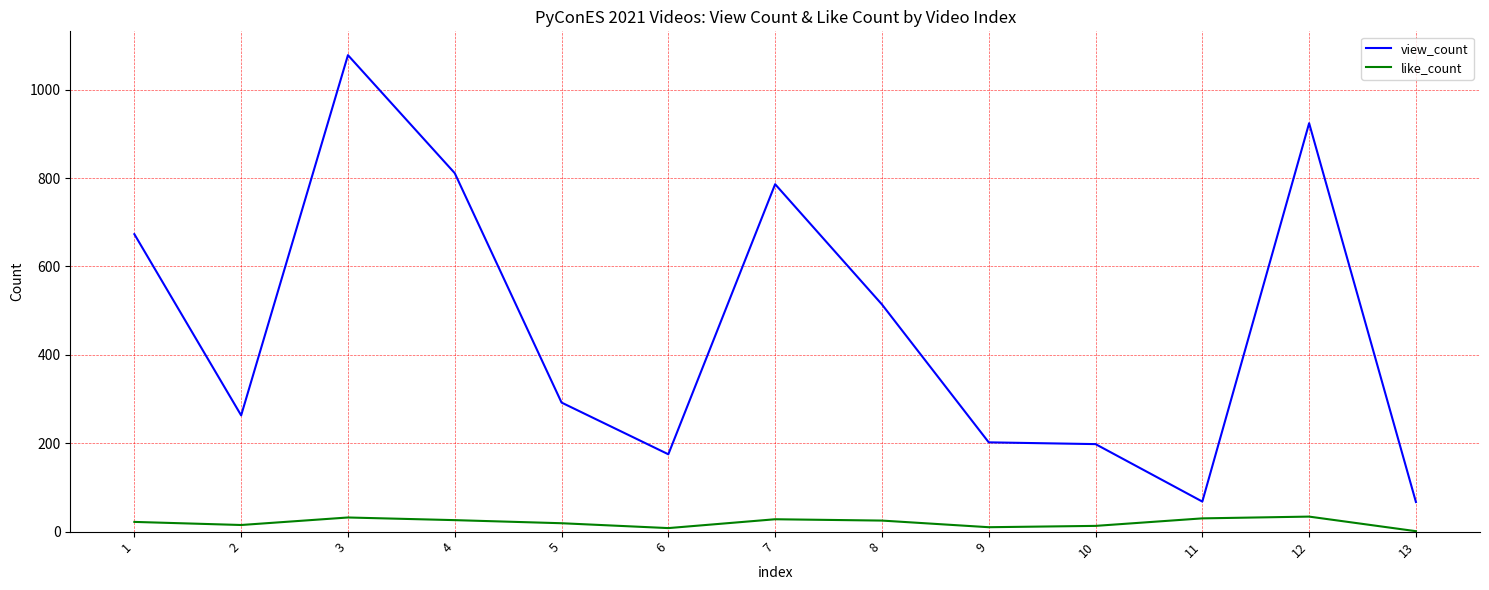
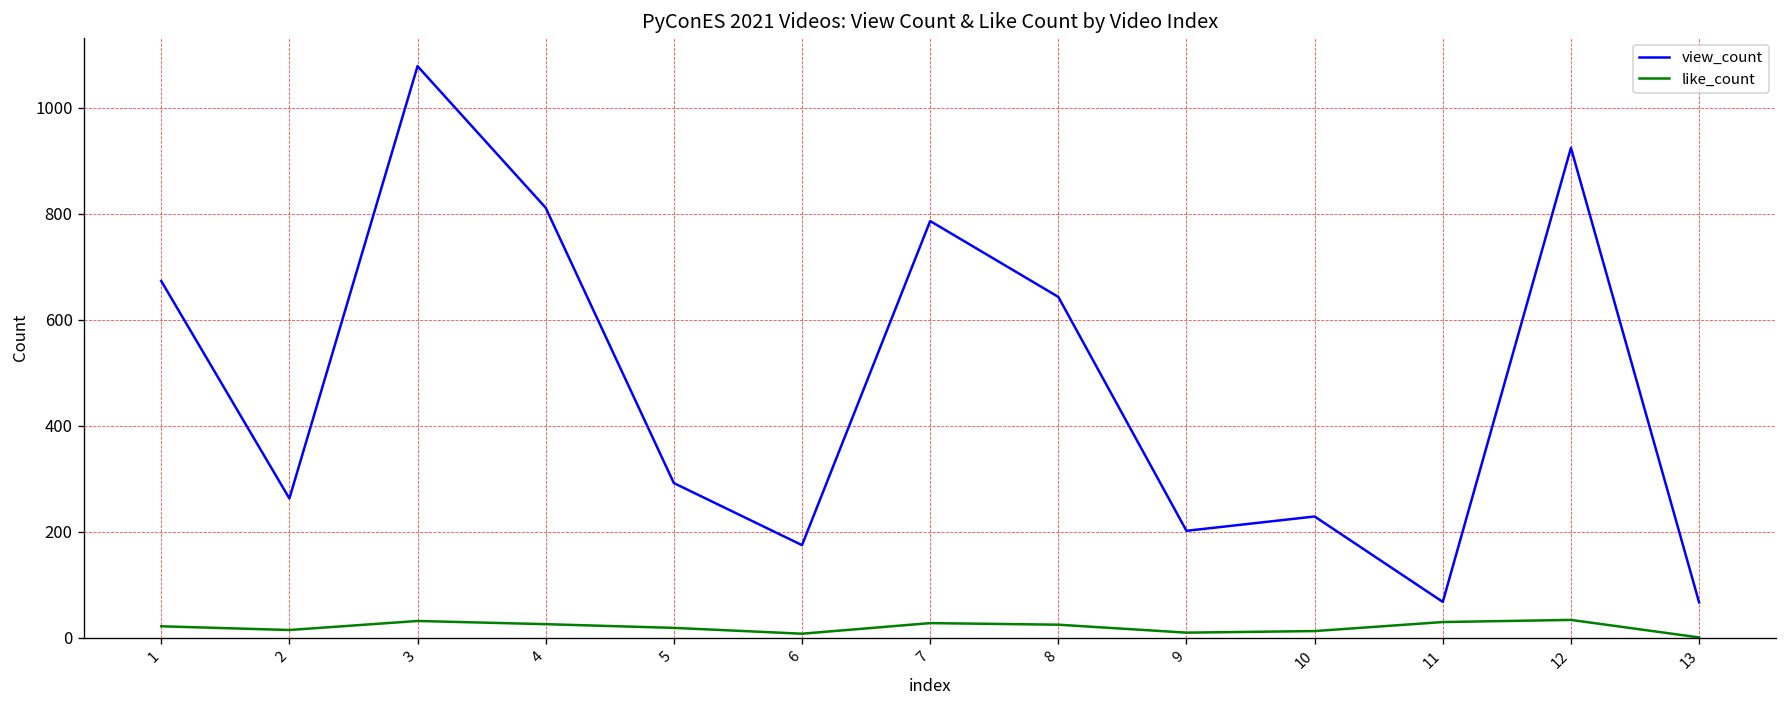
  {
    "view_count": {
      "1": 670,
      "2": 260,
      "3": 1080,
      "4": 810,
      "5": 290,
      "6": 180,
      "7": 790,
-     "8": 510,
+     "8": 640,
      "9": 200,
-     "10": 200,
+     "10": 230,
      "11": 70,
      "12": 920,
      "13": 70
    },
    "like_count": {
      "1": 20,
      "2": 20,
      "3": 30,
      "4": 30,
      "5": 20,
      "6": 10,
      "7": 30,
      "8": 30,
      "9": 10,
      "10": 10,
      "11": 30,
      "12": 30,
      "13": 0
    }
  }
